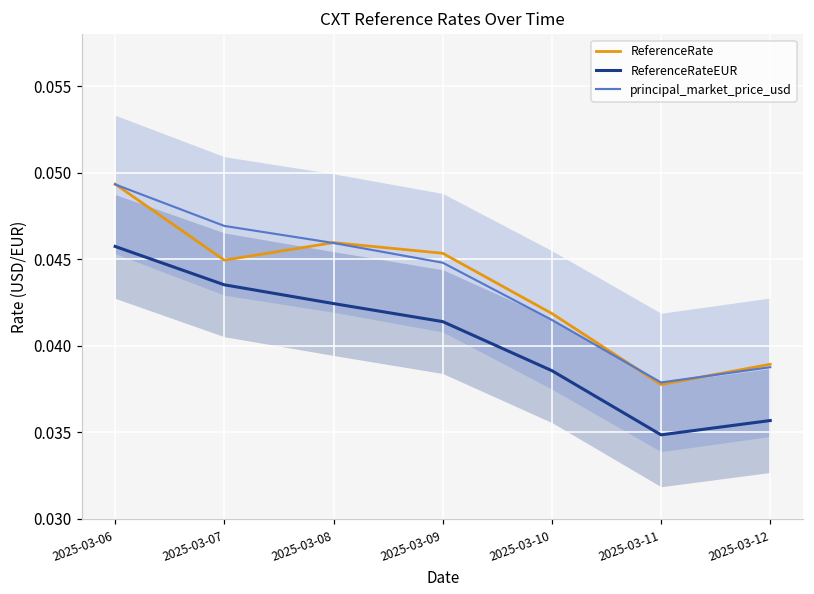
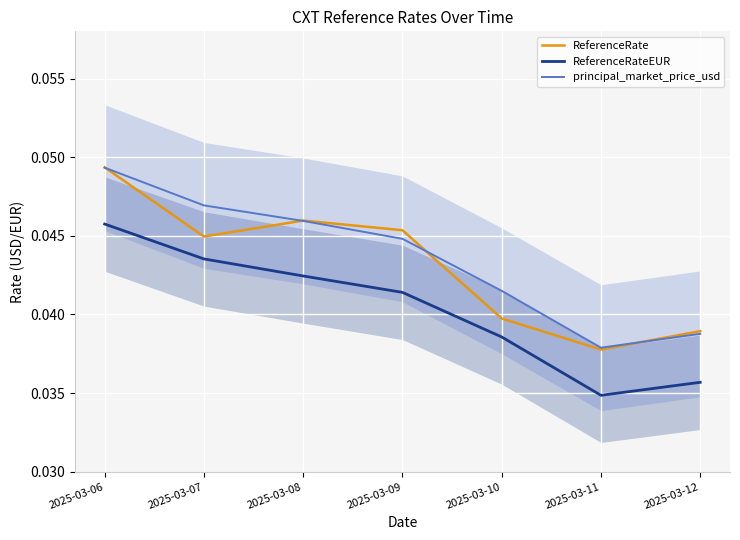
  {
    "ReferenceRate": {
      "2025-03-07": 0.0450,
      "2025-03-09": 0.0454,
-     "2025-03-10": 0.0419,
+     "2025-03-10": 0.0397,
      "2025-03-12": 0.0389
    }
  }
